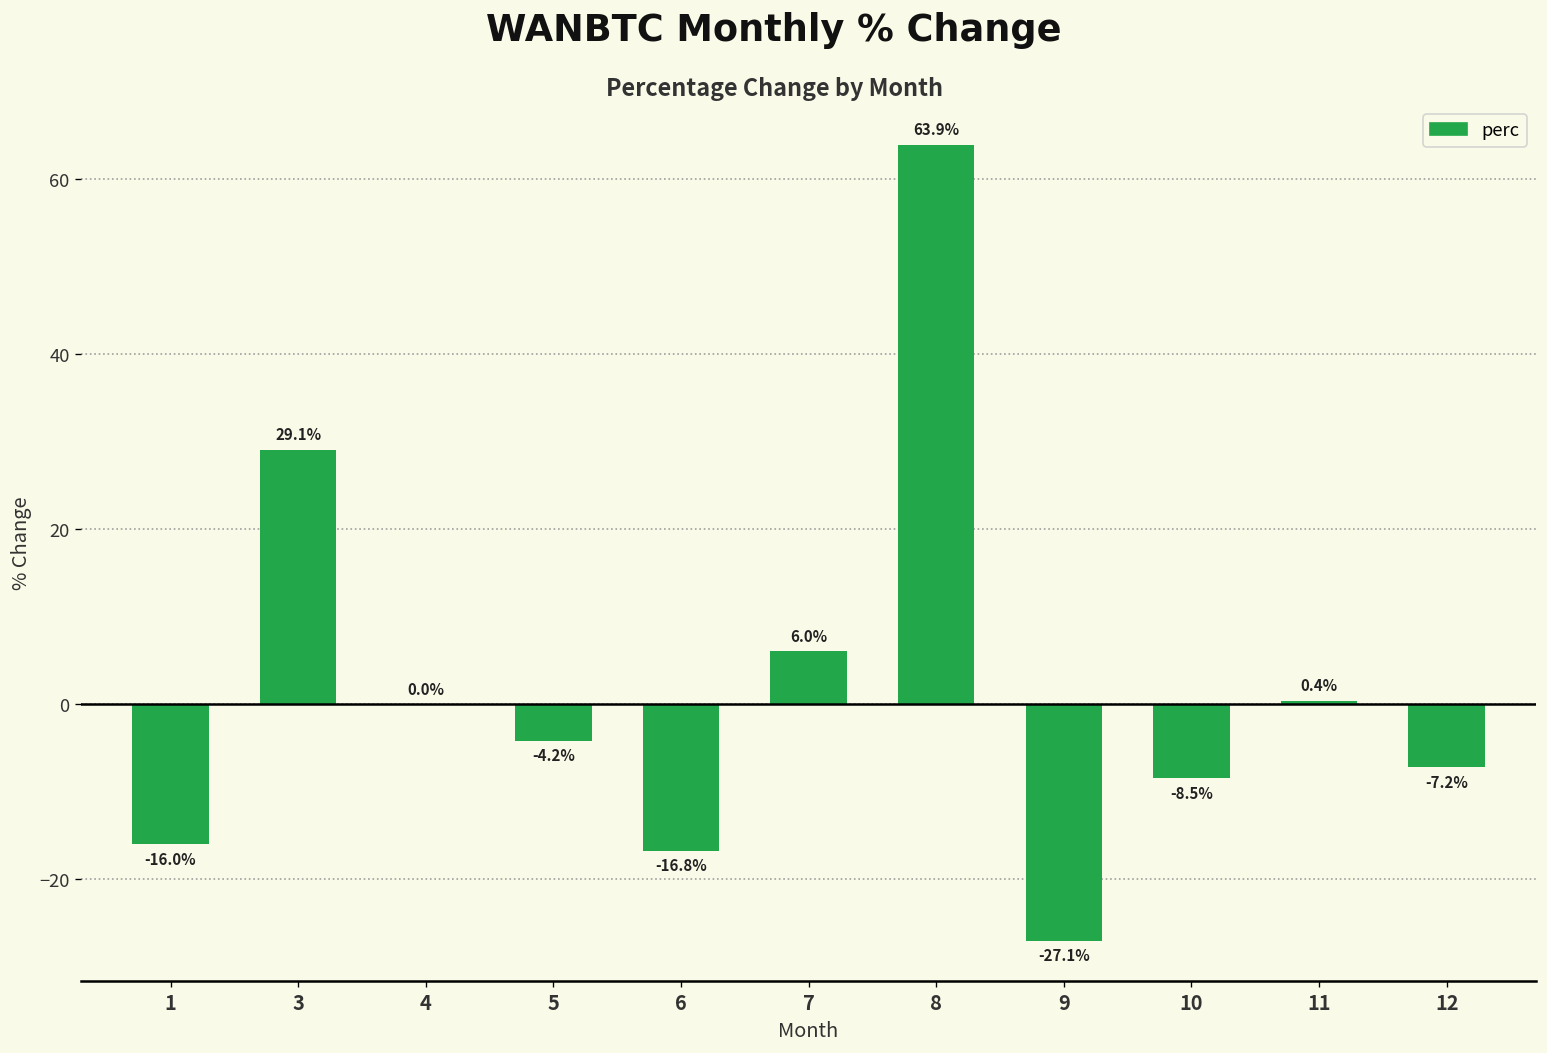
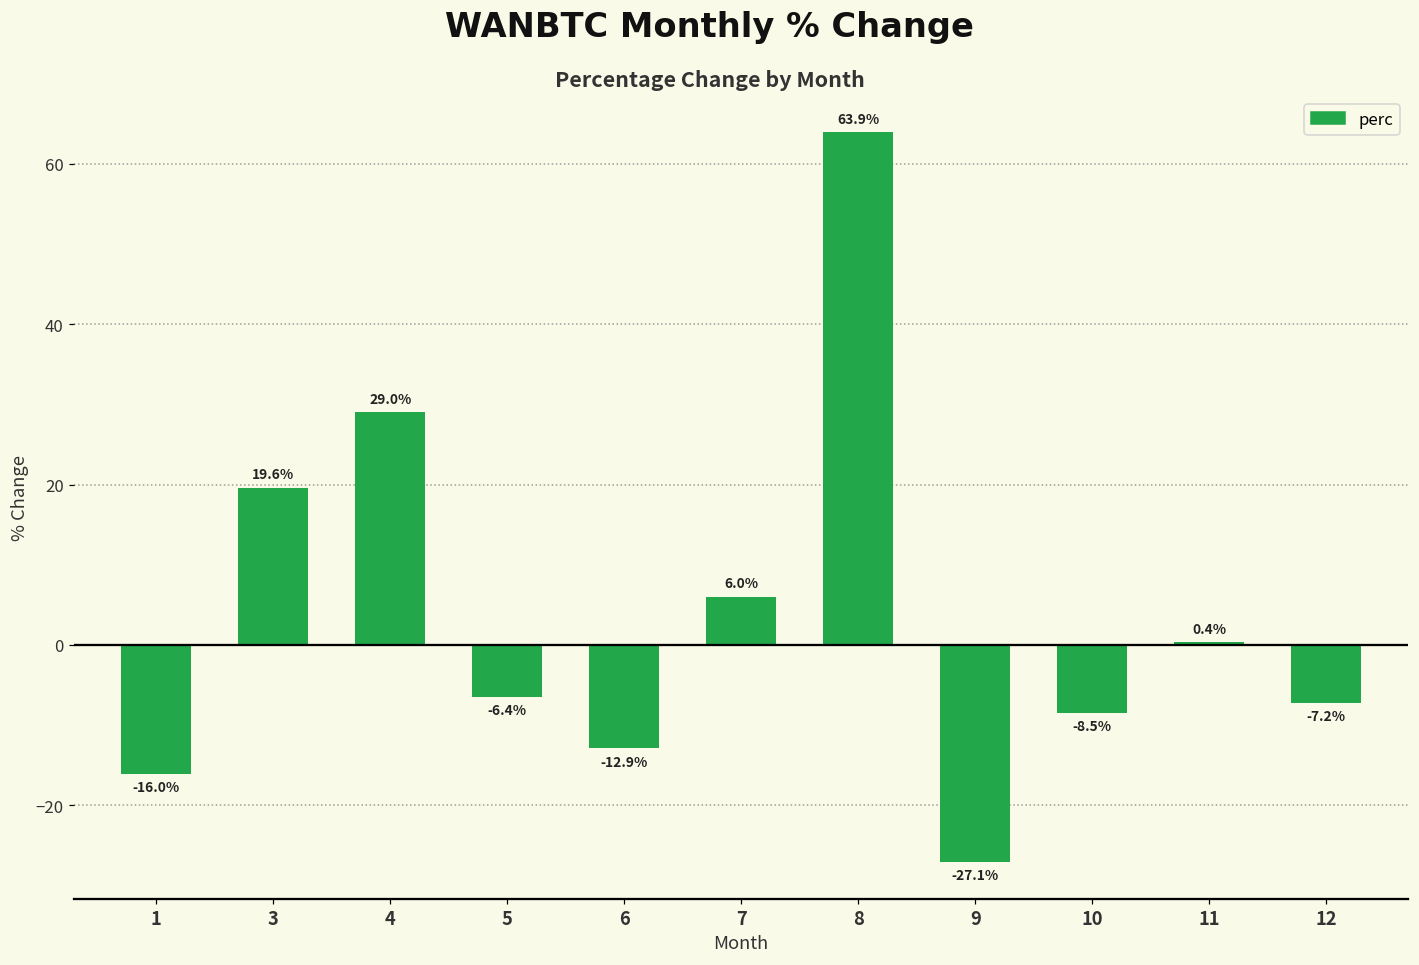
  {
    "1": "-16.0%",
-   "3": "29.1%",
-   "4": "0.0%",
-   "5": "-4.2%",
-   "6": "-16.8%",
+   "3": "19.6%",
+   "4": "29.0%",
+   "5": "-6.4%",
+   "6": "-12.9%",
    "7": "6.0%",
    "8": "63.9%",
    "9": "-27.1%",
    "10": "-8.5%",
    "11": "0.4%",
    "12": "-7.2%"
  }
